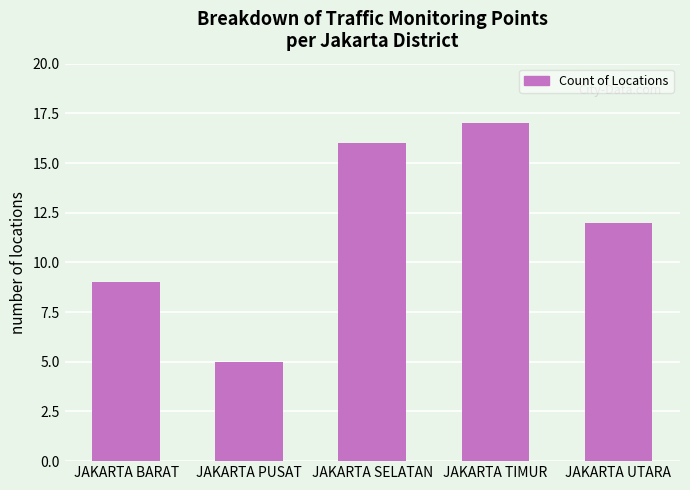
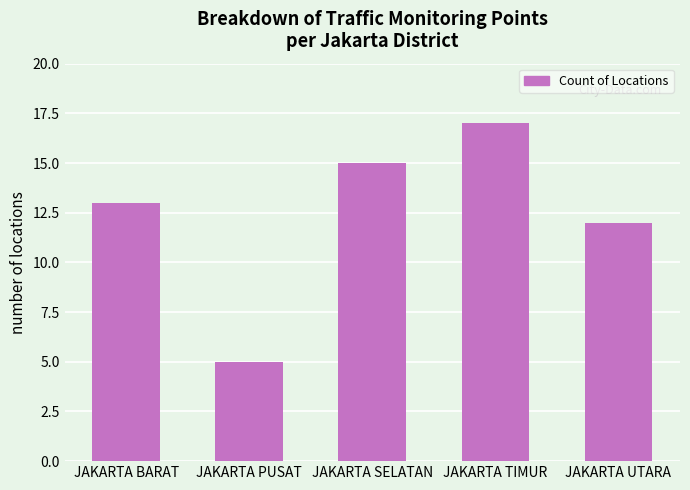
  {
-   "JAKARTA BARAT": 9,
+   "JAKARTA BARAT": 13,
    "JAKARTA PUSAT": 5,
-   "JAKARTA SELATAN": 16,
+   "JAKARTA SELATAN": 15,
    "JAKARTA TIMUR": 17,
    "JAKARTA UTARA": 12
  }
